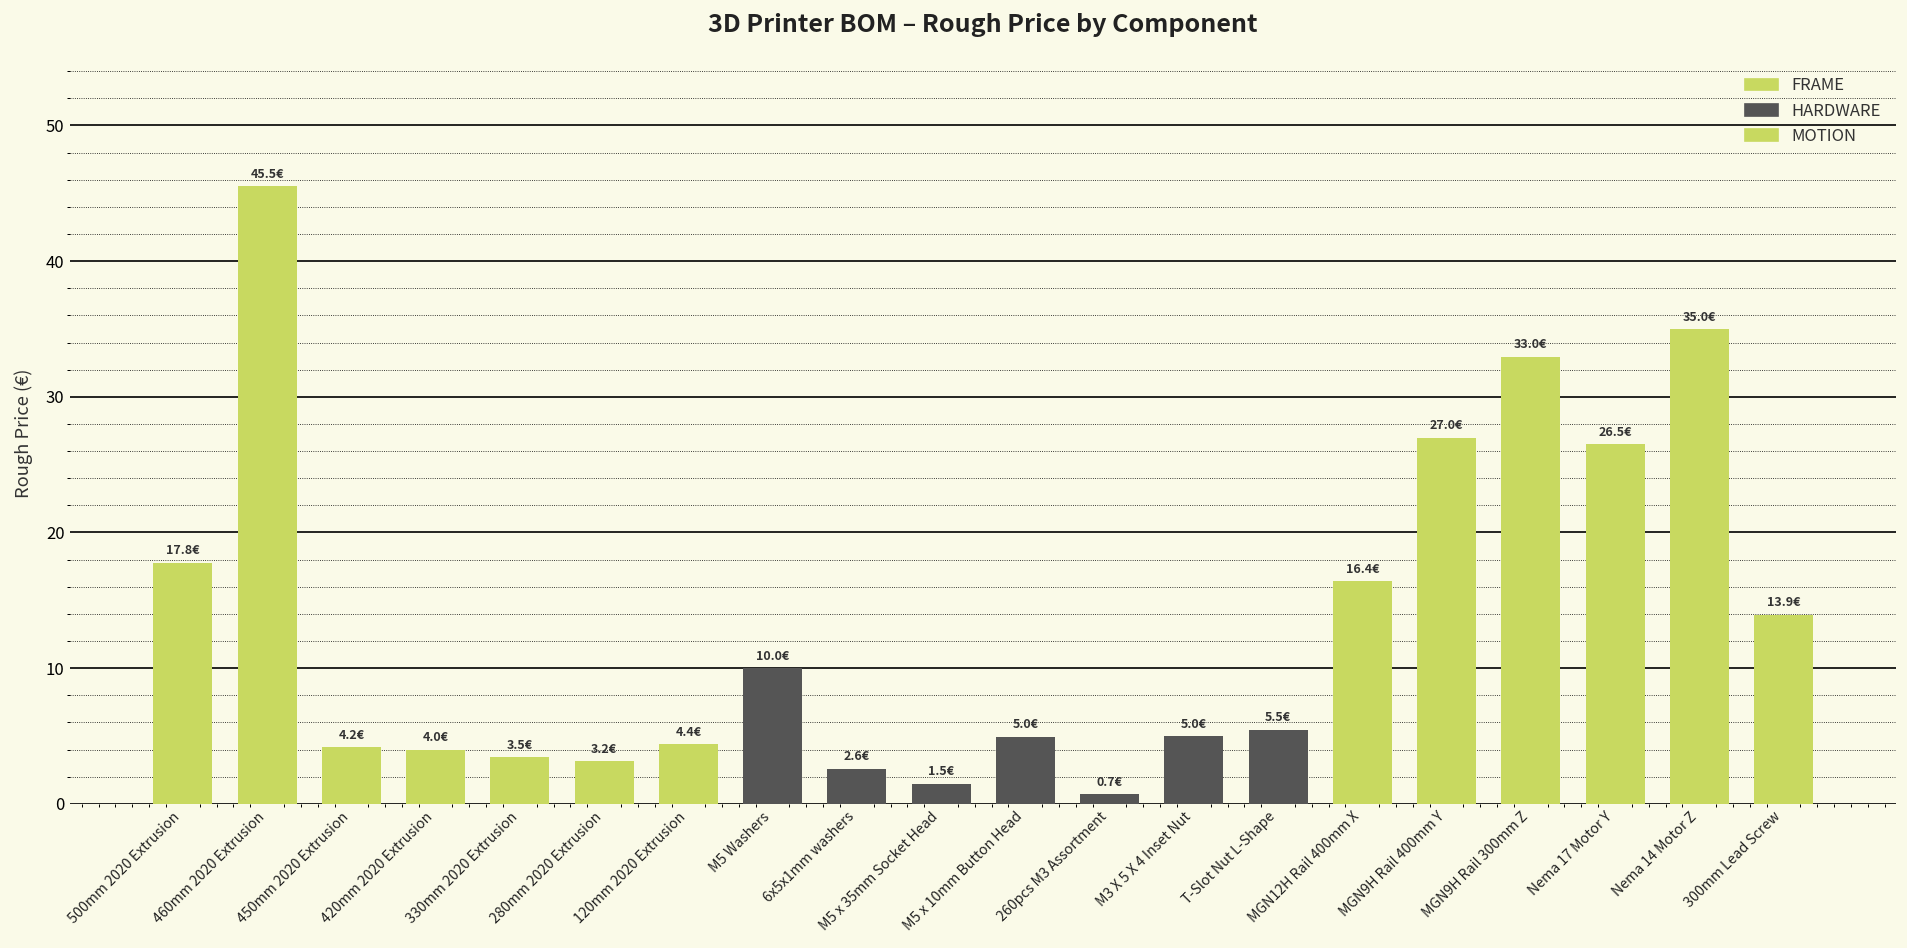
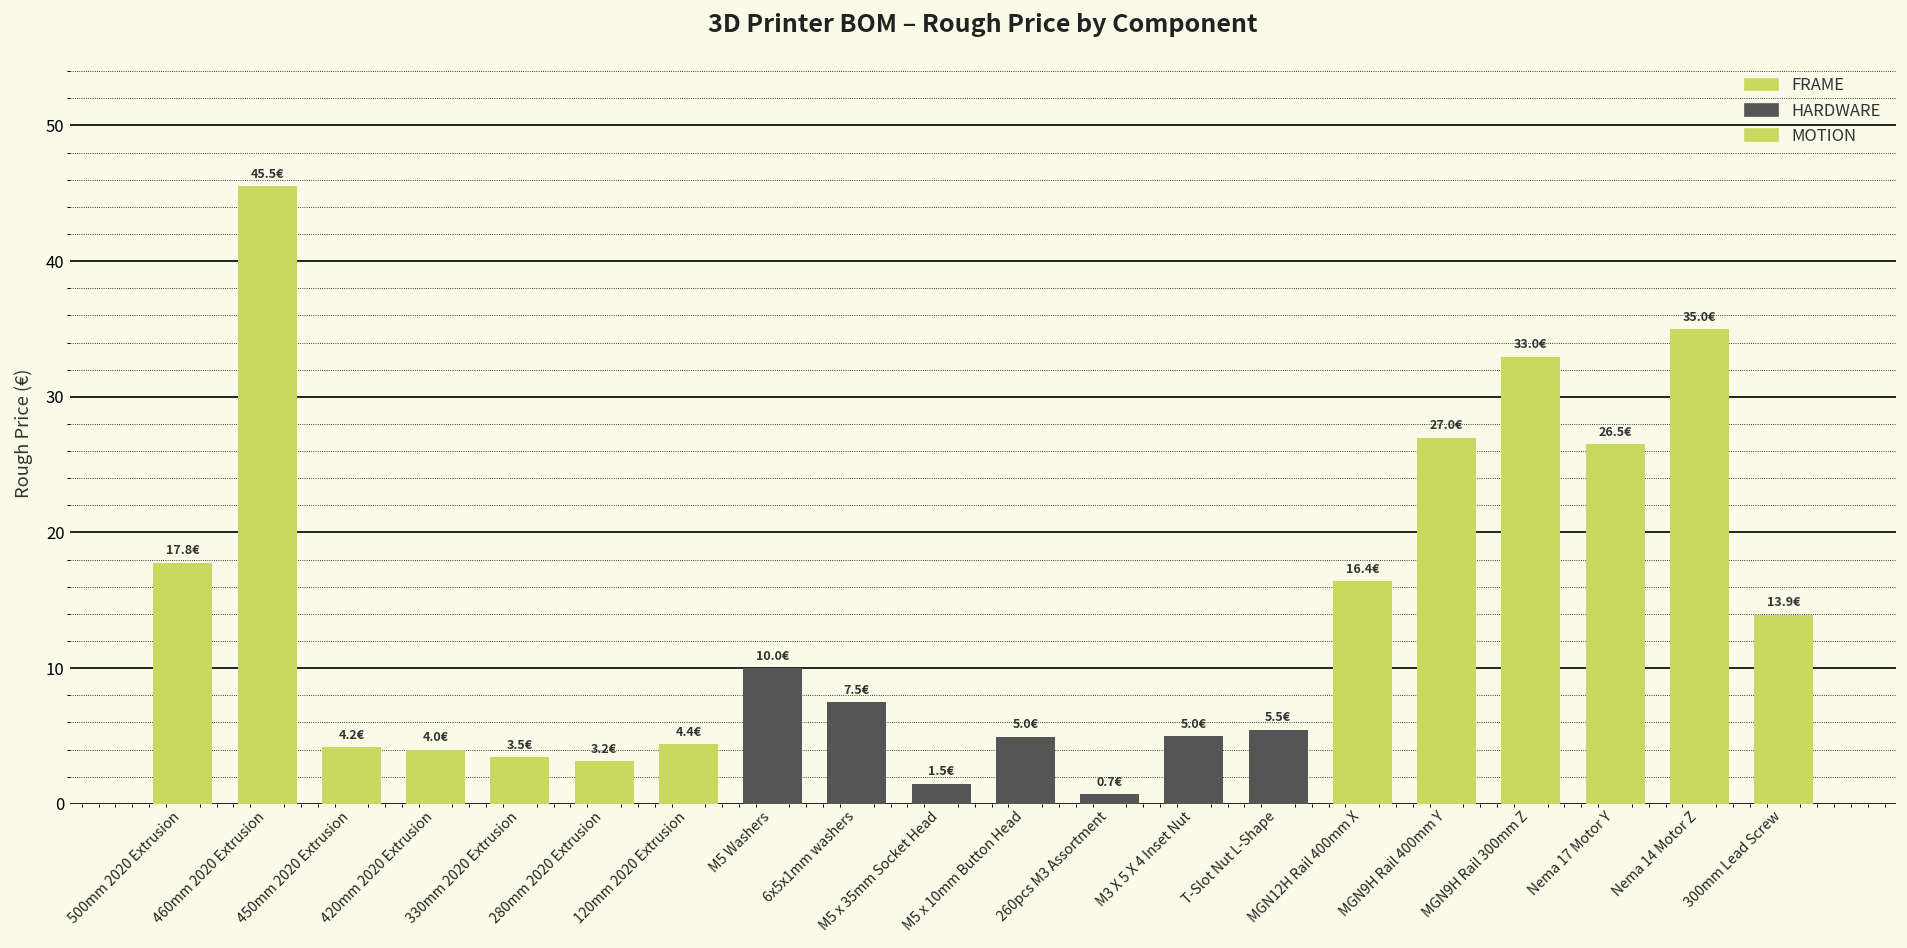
  {
    "500mm 2020 Extrusion": "17.8€",
    "460mm 2020 Extrusion": "45.5€",
    "450mm 2020 Extrusion": "4.2€",
    "420mm 2020 Extrusion": "4.0€",
    "330mm 2020 Extrusion": "3.5€",
    "280mm 2020 Extrusion": "3.2€",
    "120mm 2020 Extrusion": "4.4€",
    "M5 Washers": "10.0€",
-   "6x5x1mm washers": "2.6€",
+   "6x5x1mm washers": "7.5€",
    "M5 x 35mm Socket Head": "1.5€",
    "M5 x 10mm Button Head": "5.0€",
    "260pcs M3 Assortment": "0.7€",
    "M3 X 5 X 4 Inset Nut": "5.0€",
    "T-Slot Nut L-Shape": "5.5€",
    "MGN12H Rail 400mm X": "16.4€",
    "MGN9H Rail 400mm Y": "27.0€",
    "MGN9H Rail 300mm Z": "33.0€",
    "Nema 17 Motor Y": "26.5€",
    "Nema 14 Motor Z": "35.0€",
    "300mm Lead Screw": "13.9€"
  }
